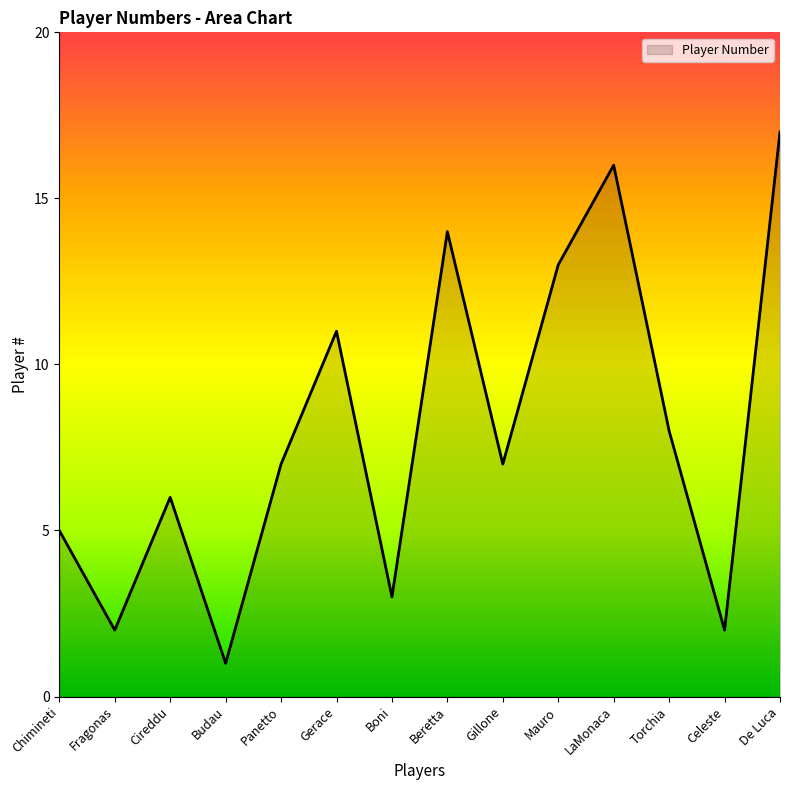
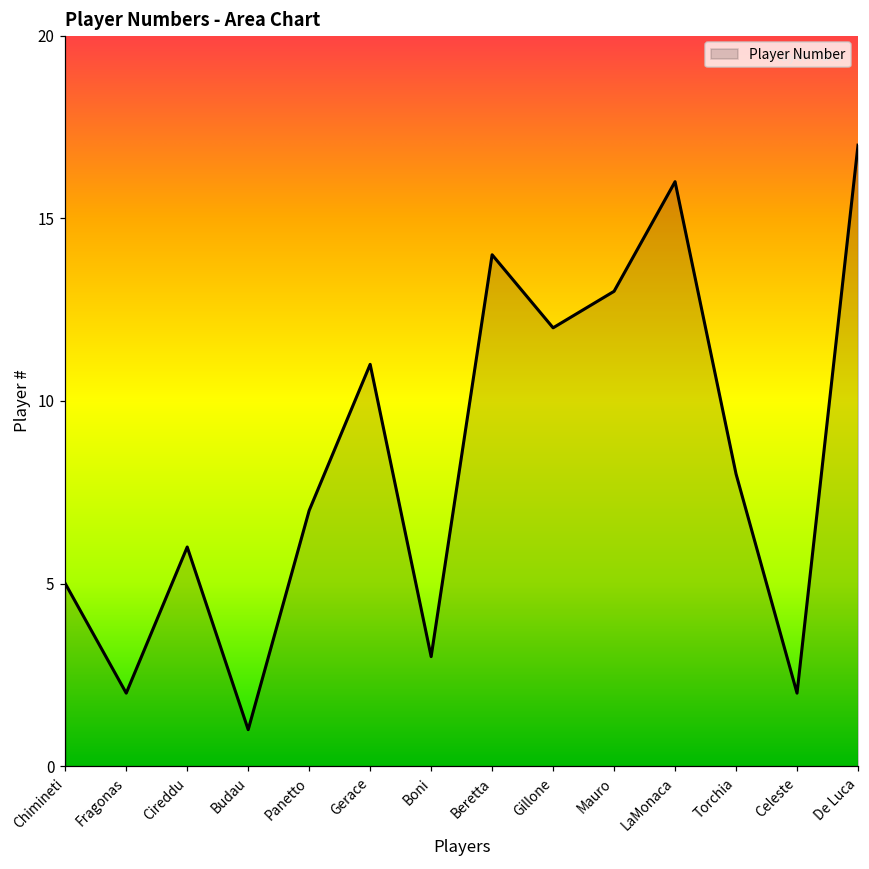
  {
    "Chimineti": 5,
    "Fragonas": 2,
    "Cireddu": 6,
    "Budau": 1,
    "Panetto": 7,
    "Gerace": 11,
    "Boni": 3,
    "Beretta": 14,
-   "Gillone": 7,
+   "Gillone": 12,
    "Mauro": 13,
    "LaMonaca": 16,
    "Torchia": 8,
    "Celeste": 2,
    "De Luca": 17
  }
